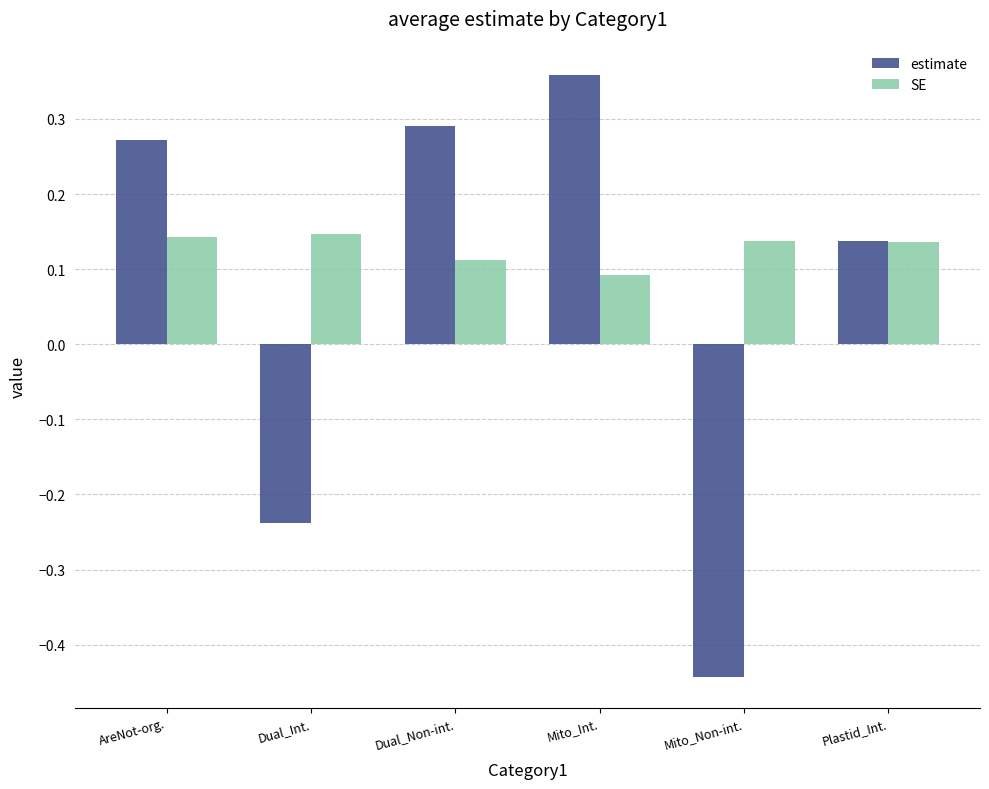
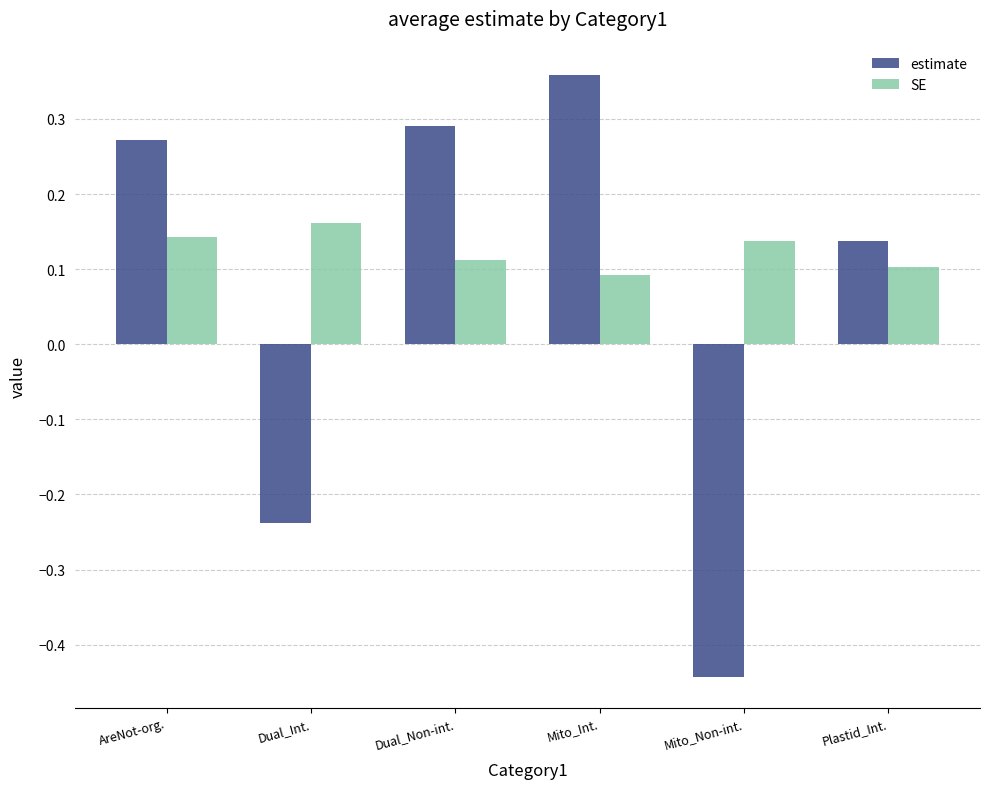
  {
    "estimate": {
      "AreNot-org.": 0.27,
      "Dual_Int.": -0.24,
      "Dual_Non-int.": 0.29,
      "Mito_Int.": 0.36,
      "Mito_Non-int.": -0.44,
      "Plastid_Int.": 0.14
    },
    "SE": {
      "AreNot-org.": 0.14,
-     "Dual_Int.": 0.15,
+     "Dual_Int.": 0.16,
      "Dual_Non-int.": 0.11,
      "Mito_Int.": 0.09,
      "Mito_Non-int.": 0.14,
-     "Plastid_Int.": 0.14
+     "Plastid_Int.": 0.10
    }
  }
